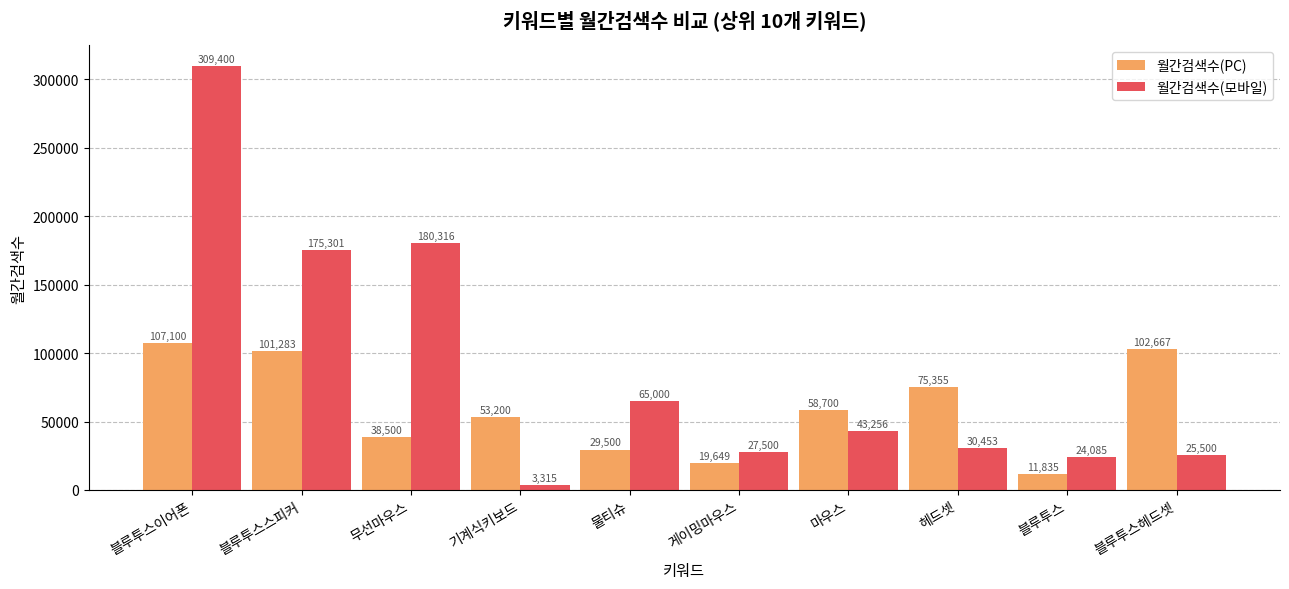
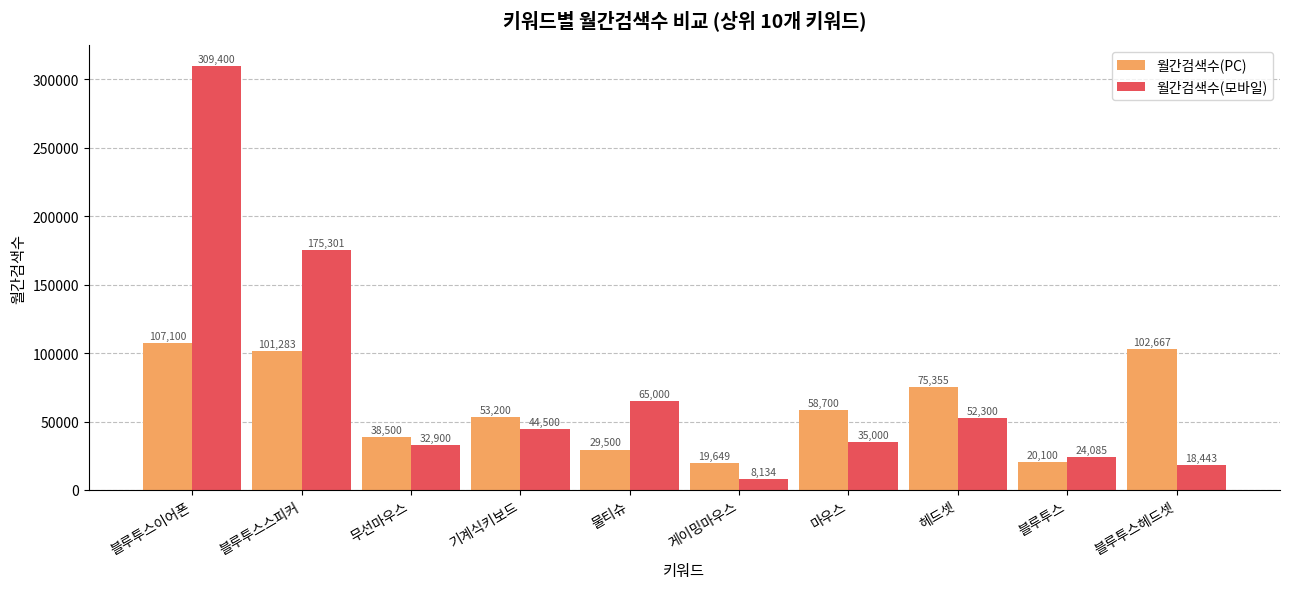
  {
    "월간검색수(PC)": {
      "블루투스이어폰": "107,100",
      "블루투스스피커": "101,283",
      "무선마우스": "38,500",
      "기계식키보드": "53,200",
      "물티슈": "29,500",
      "게이밍마우스": "19,649",
      "마우스": "58,700",
      "헤드셋": "75,355",
-     "블루투스": "11,835",
+     "블루투스": "20,100",
      "블루투스헤드셋": "102,667"
    },
    "월간검색수(모바일)": {
      "블루투스이어폰": "309,400",
      "블루투스스피커": "175,301",
-     "무선마우스": "180,316",
-     "기계식키보드": "3,315",
+     "무선마우스": "32,900",
+     "기계식키보드": "44,500",
      "물티슈": "65,000",
-     "게이밍마우스": "27,500",
-     "마우스": "43,256",
-     "헤드셋": "30,453",
+     "게이밍마우스": "8,134",
+     "마우스": "35,000",
+     "헤드셋": "52,300",
      "블루투스": "24,085",
-     "블루투스헤드셋": "25,500"
+     "블루투스헤드셋": "18,443"
    }
  }
